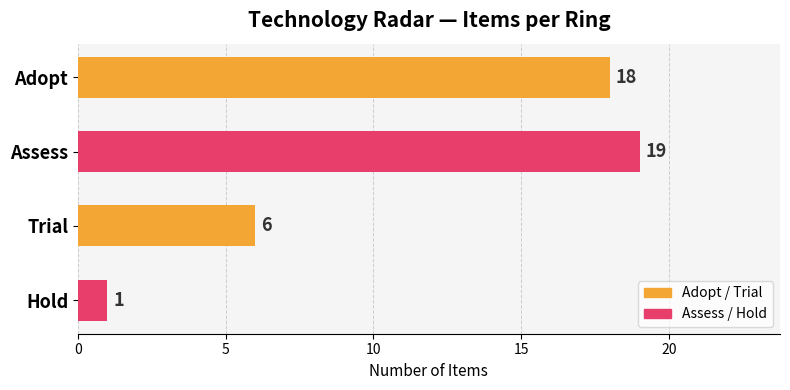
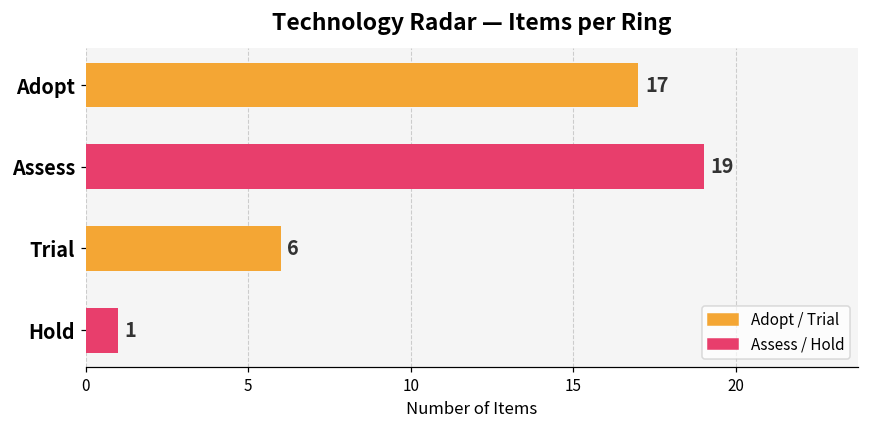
  {
-   "Adopt": 18,
+   "Adopt": 17,
    "Assess": 19,
    "Trial": 6,
    "Hold": 1
  }
